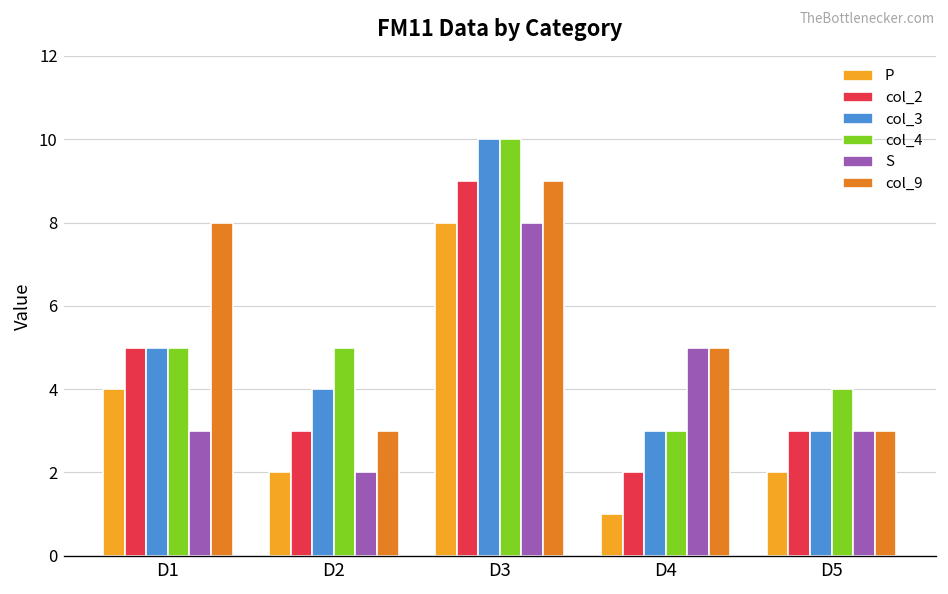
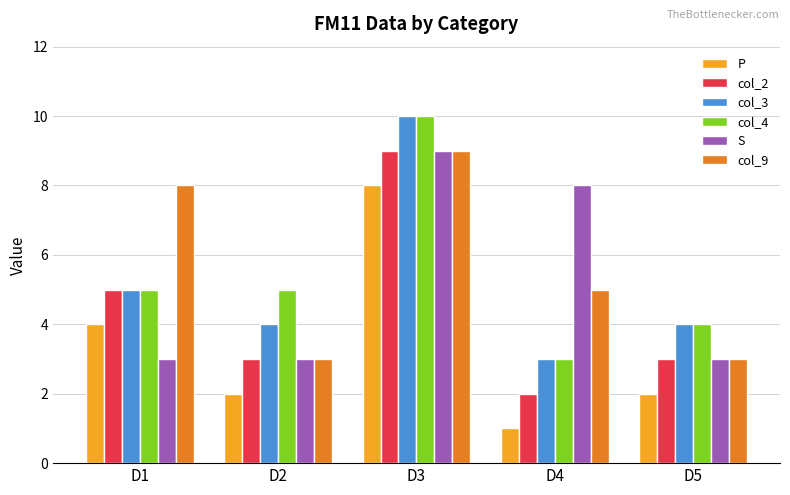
  {
    "col_2": {
      "D1": 5,
      "D2": 3,
      "D3": 9,
      "D4": 2,
      "D5": 3
    },
    "col_3": {
      "D1": 5,
      "D2": 4,
      "D3": 10,
      "D4": 3,
-     "D5": 3
+     "D5": 4
    },
    "col_4": {
      "D1": 5,
      "D2": 5,
      "D3": 10,
      "D4": 3,
      "D5": 4
    },
    "S": {
      "D1": 3,
-     "D2": 2,
-     "D3": 8,
-     "D4": 5,
+     "D2": 3,
+     "D3": 9,
+     "D4": 8,
      "D5": 3
    }
  }
